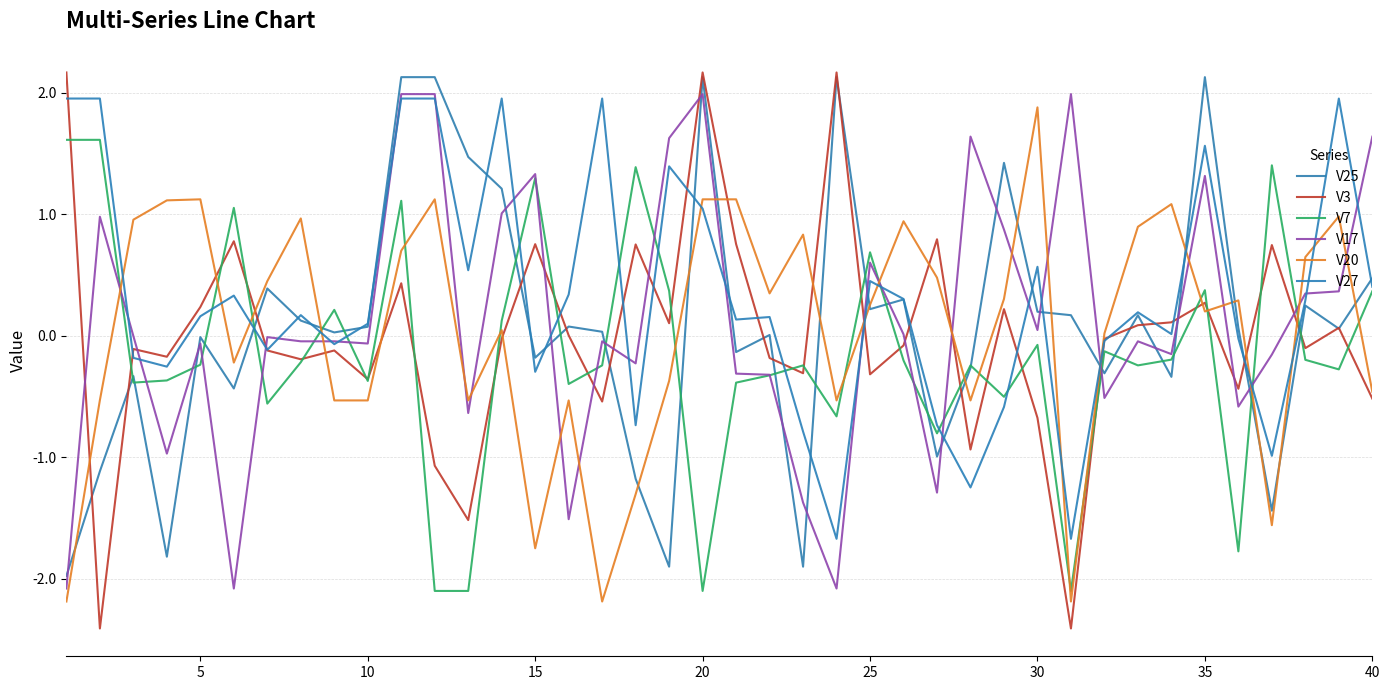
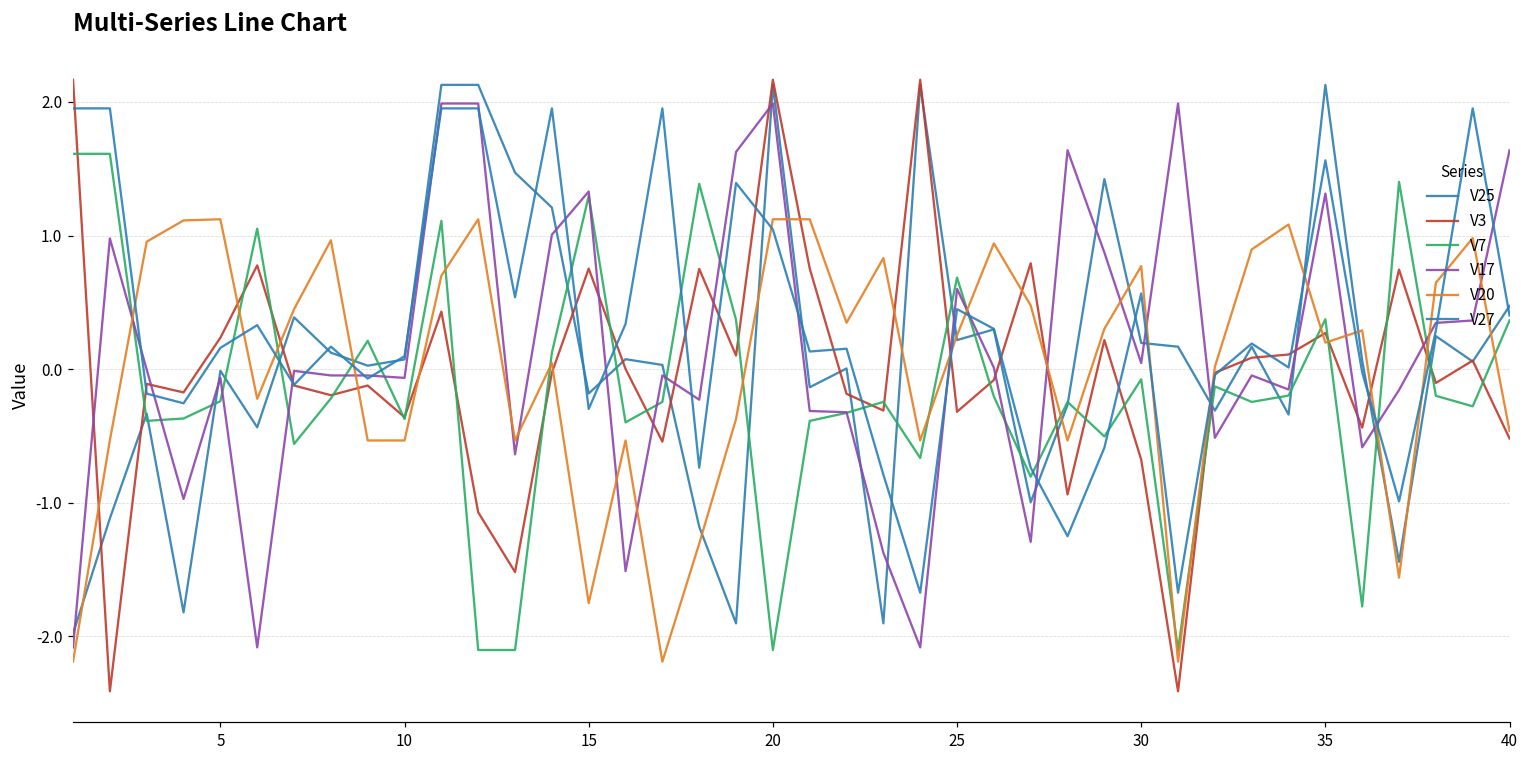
  {
    "V3": {
      "5": 0.24,
      "15": 0.75,
      "20": 2.17,
      "25": -0.32,
      "30": -0.68,
      "35": 0.27,
      "40": -0.52
    },
    "V7": {
      "5": -0.24,
      "15": 1.30,
      "20": -2.10,
      "25": 0.69,
      "30": -0.08,
      "35": 0.37,
      "40": 0.37
    },
    "V17": {
      "5": -0.06,
      "10": -0.06,
      "15": 1.33,
      "20": 1.99,
      "25": 0.60,
      "30": 0.05,
      "35": 1.31,
      "40": 1.64
    },
    "V20": {
      "5": 1.12,
      "10": -0.53,
      "15": -1.75,
      "20": 1.12,
      "25": 0.25,
-     "30": 1.88,
+     "30": 0.77,
      "35": 0.20,
      "40": -0.46
    }
  }
